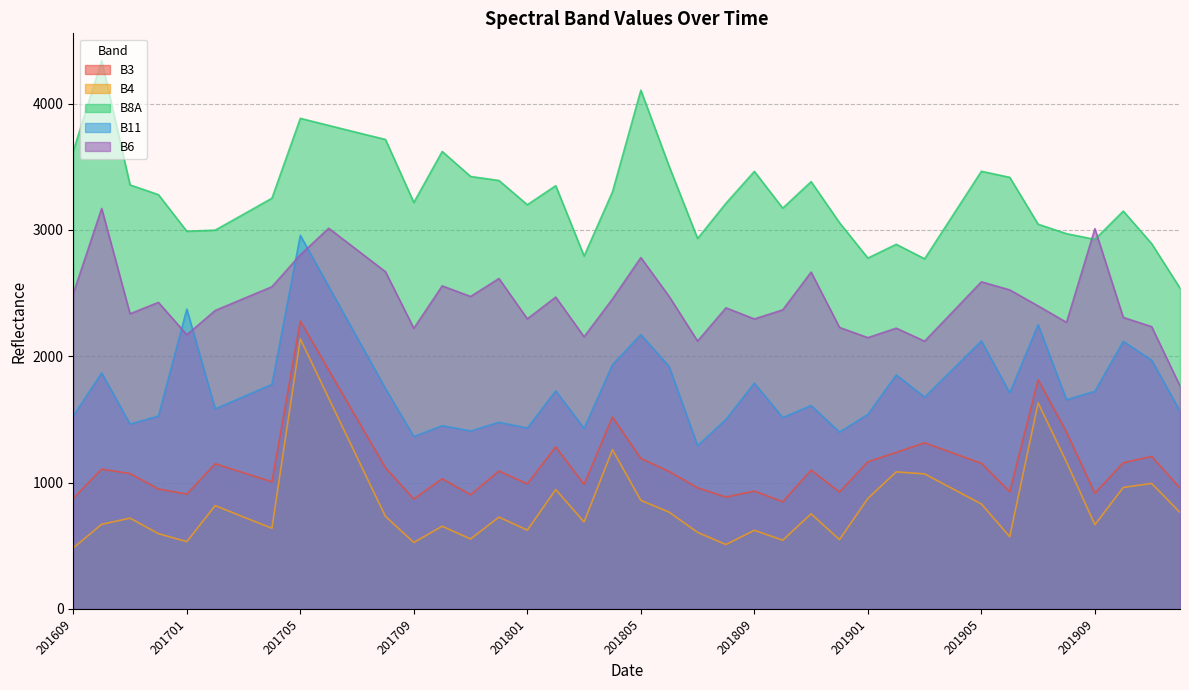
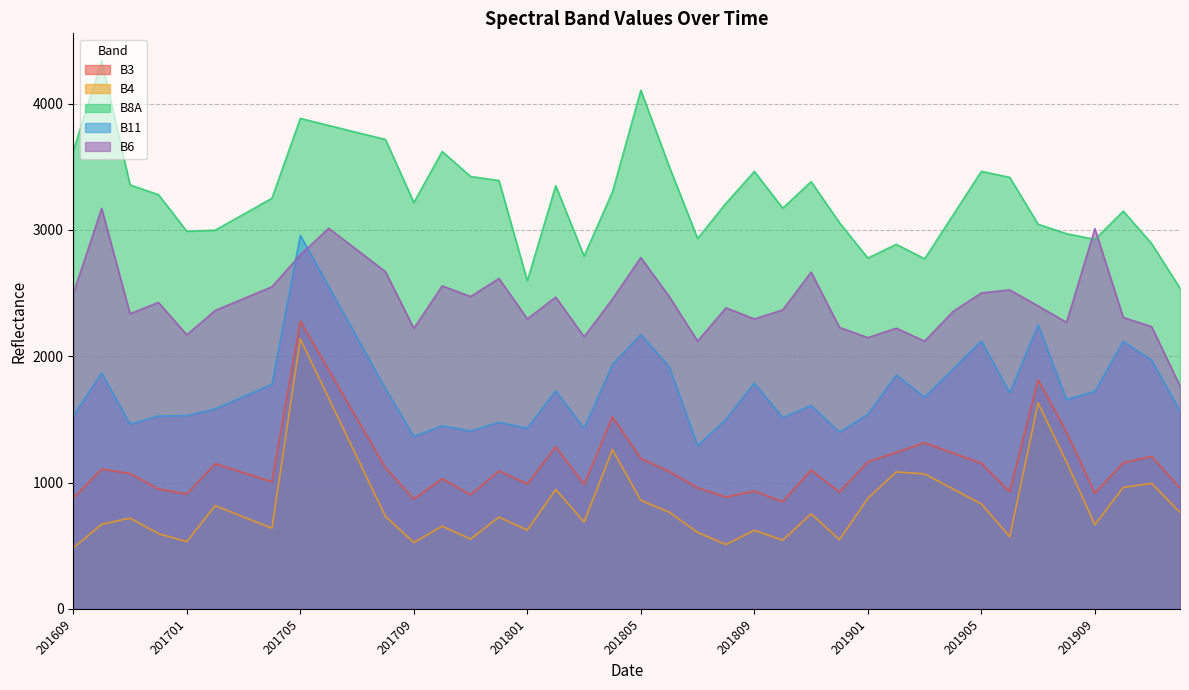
  {
    "B3": {
      "201609": 880,
      "201701": 910,
      "201705": 2280,
      "201709": 870,
      "201801": 990,
      "201805": 1190,
      "201809": 930,
      "201901": 1160,
      "201905": 1150,
      "201909": 920
    },
    "B4": {
      "201609": 480,
      "201701": 530,
      "201705": 2140,
      "201709": 530,
      "201801": 620,
      "201805": 860,
      "201809": 620,
      "201901": 870,
      "201905": 830,
      "201909": 670
    },
    "B8A": {
      "201609": 3630,
      "201701": 2990,
      "201705": 3880,
      "201709": 3220,
-     "201801": 3200,
+     "201801": 2600,
      "201805": 4110,
      "201809": 3460,
      "201901": 2780,
      "201905": 3460,
      "201909": 2930
    },
    "B11": {
      "201609": 1530,
-     "201701": 2370,
+     "201701": 1530,
      "201705": 2960,
      "201709": 1360,
      "201801": 1430,
      "201805": 2170,
      "201809": 1790,
      "201901": 1540,
      "201905": 2120,
      "201909": 1720
    },
    "B6": {
      "201609": 2500,
      "201701": 2170,
      "201705": 2800,
      "201709": 2220,
      "201801": 2300,
      "201805": 2780,
      "201809": 2300,
      "201901": 2150,
-     "201905": 2590,
+     "201905": 2500,
      "201909": 3010
    }
  }
